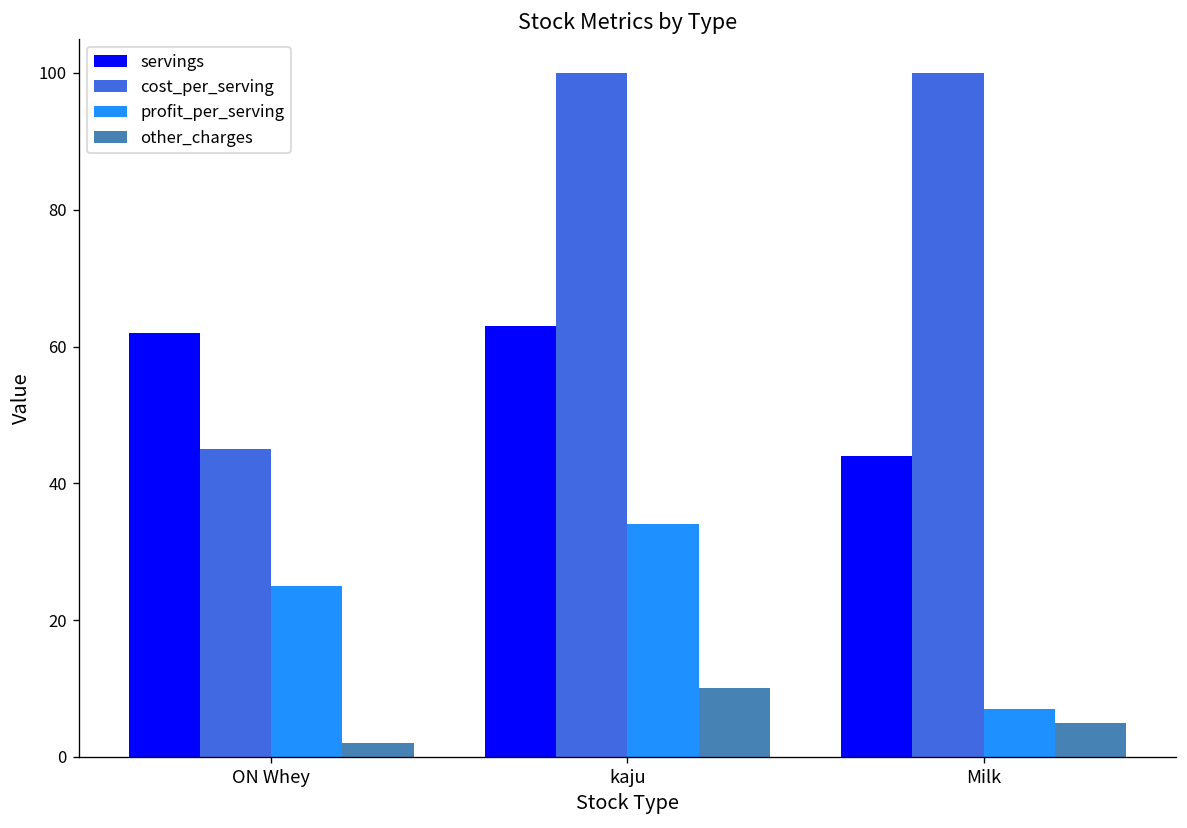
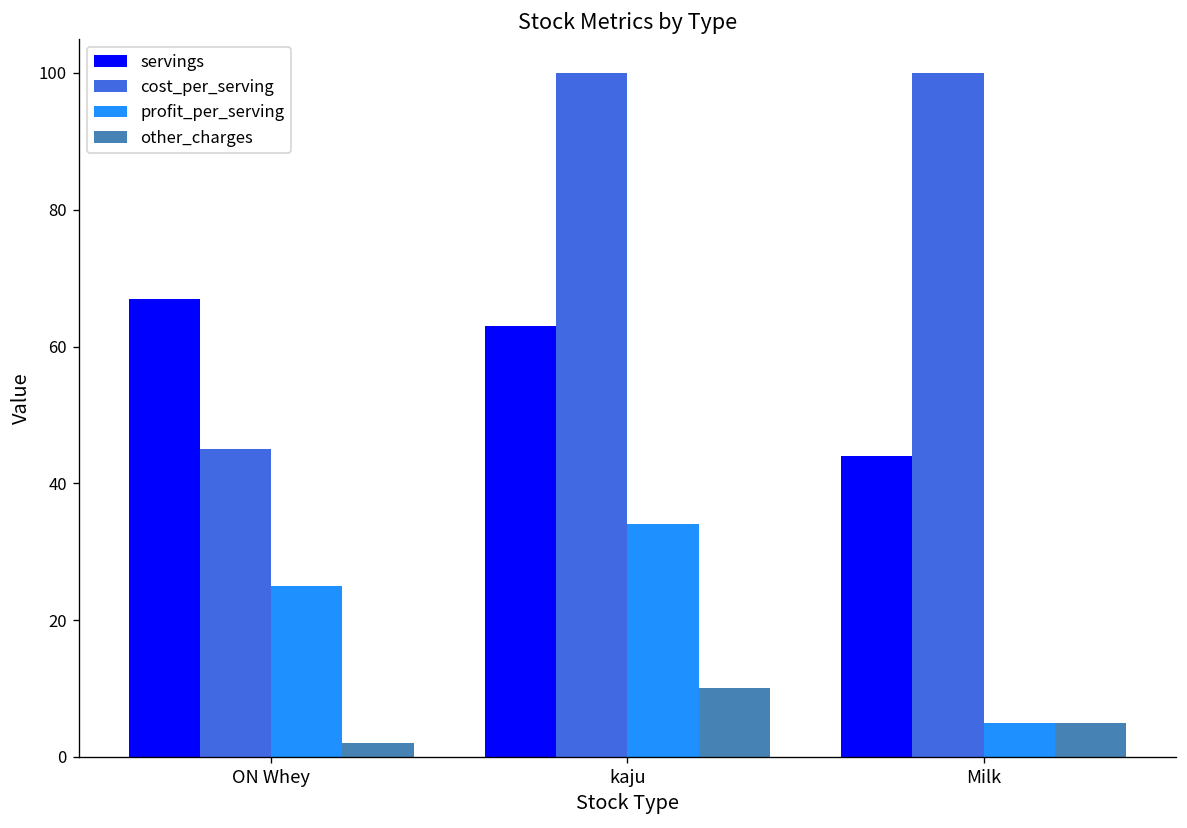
  {
    "servings": {
-     "ON Whey": 62,
+     "ON Whey": 67,
      "kaju": 63,
      "Milk": 44
    },
    "profit_per_serving": {
      "ON Whey": 25,
      "kaju": 34,
-     "Milk": 7
+     "Milk": 5
    }
  }
